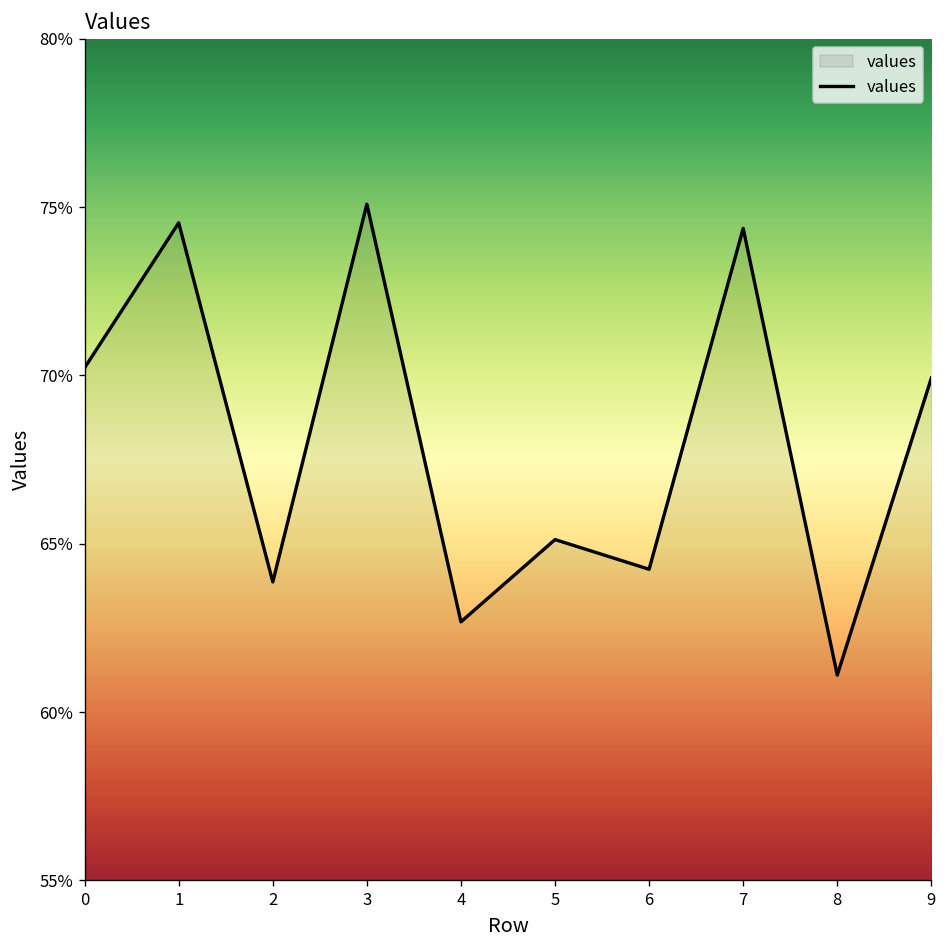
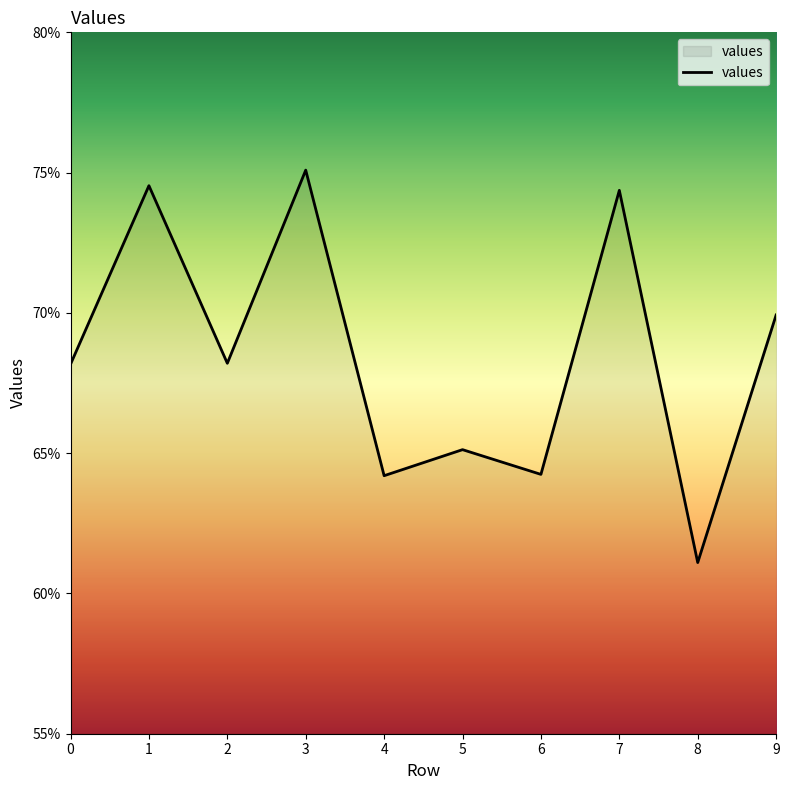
  {
-   "0": "70.2%",
+   "0": "68.2%",
    "1": "74.5%",
-   "2": "63.9%",
+   "2": "68.2%",
    "3": "75.1%",
-   "4": "62.7%",
+   "4": "64.2%",
    "5": "65.1%",
    "6": "64.2%",
    "7": "74.4%",
    "8": "61.1%",
    "9": "69.9%"
  }
